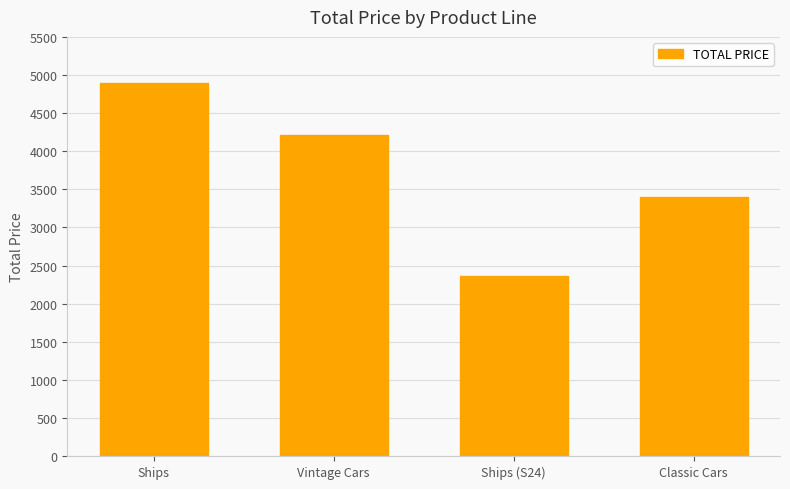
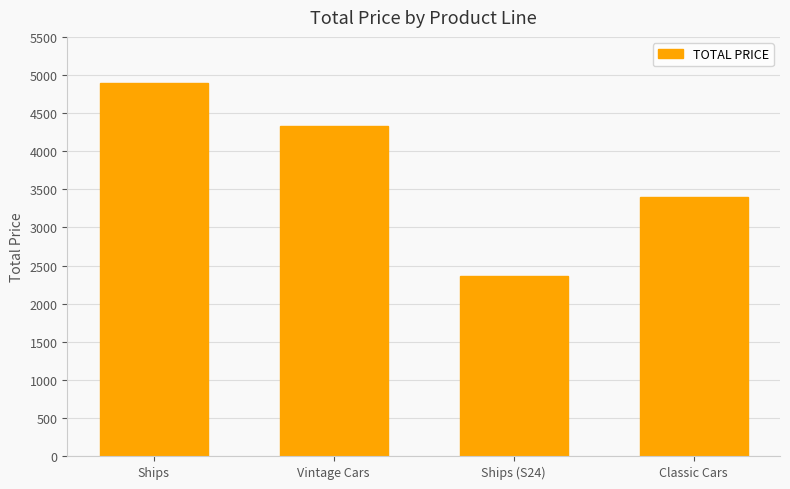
  {
    "Ships": 4900,
-   "Vintage Cars": 4200,
+   "Vintage Cars": 4300,
    "Ships (S24)": 2400,
    "Classic Cars": 3400
  }
